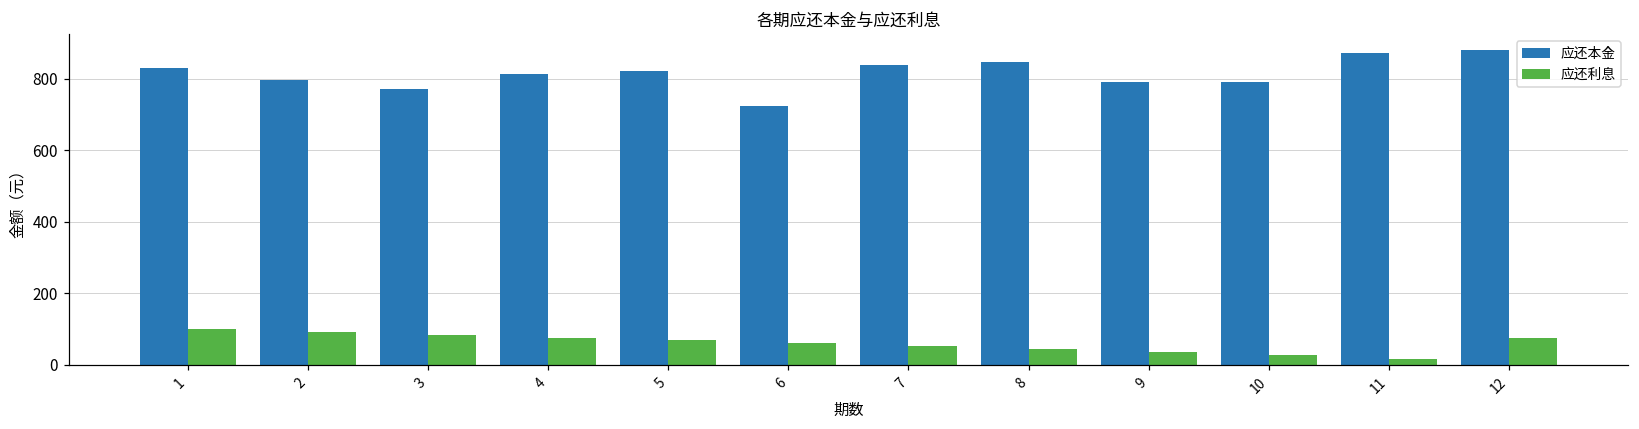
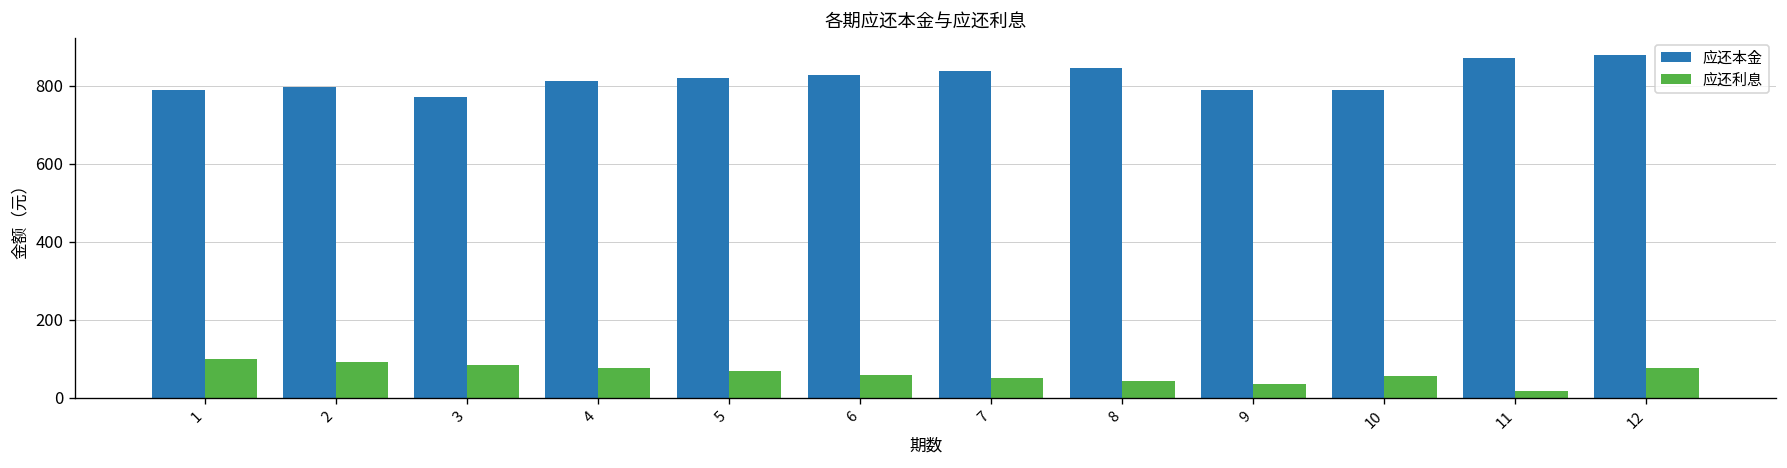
  {
    "应还本金": {
-     "1": 830,
+     "1": 790,
      "2": 800,
      "3": 770,
      "4": 810,
      "5": 820,
-     "6": 720,
+     "6": 830,
      "7": 840,
      "8": 850,
      "9": 790,
      "10": 790,
      "11": 870,
      "12": 880
    },
    "应还利息": {
      "1": 100,
      "2": 90,
      "3": 80,
      "4": 80,
      "5": 70,
      "6": 60,
      "7": 50,
      "8": 40,
      "9": 30,
-     "10": 30,
+     "10": 60,
      "11": 20,
      "12": 80
    }
  }
